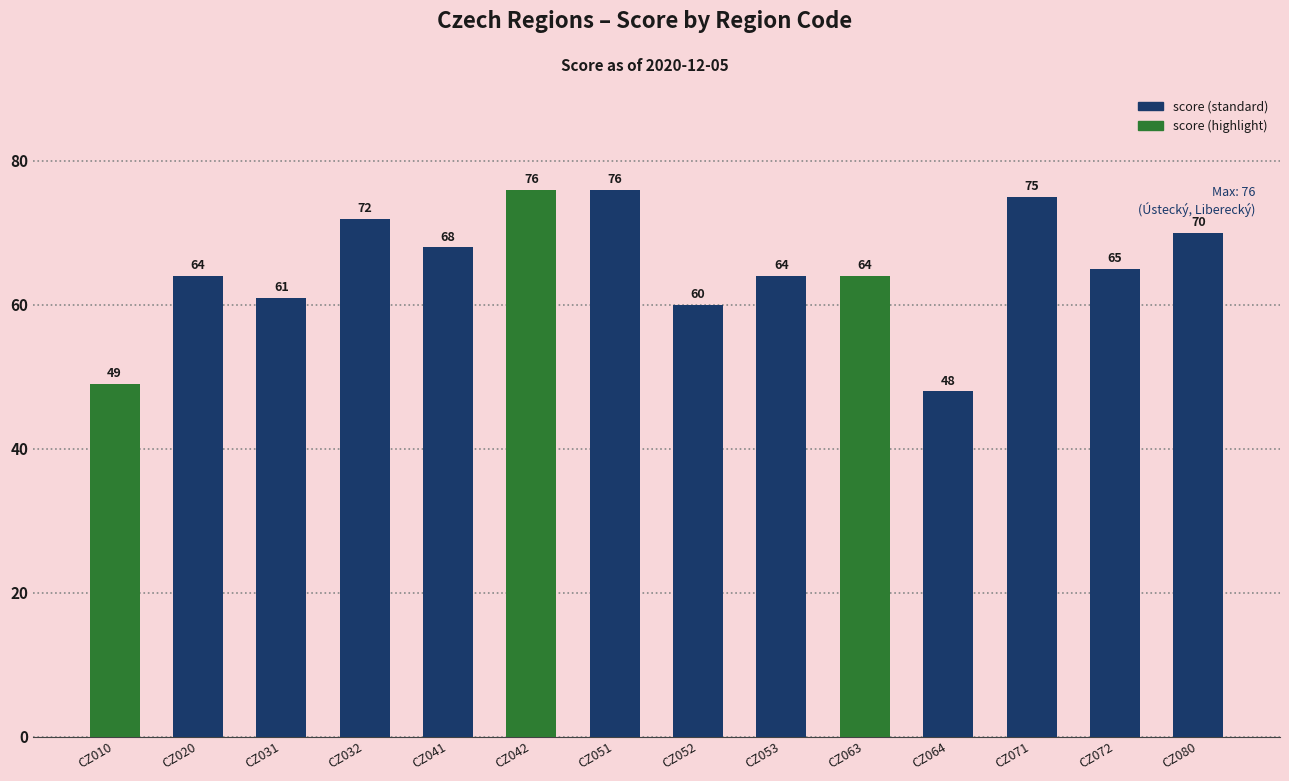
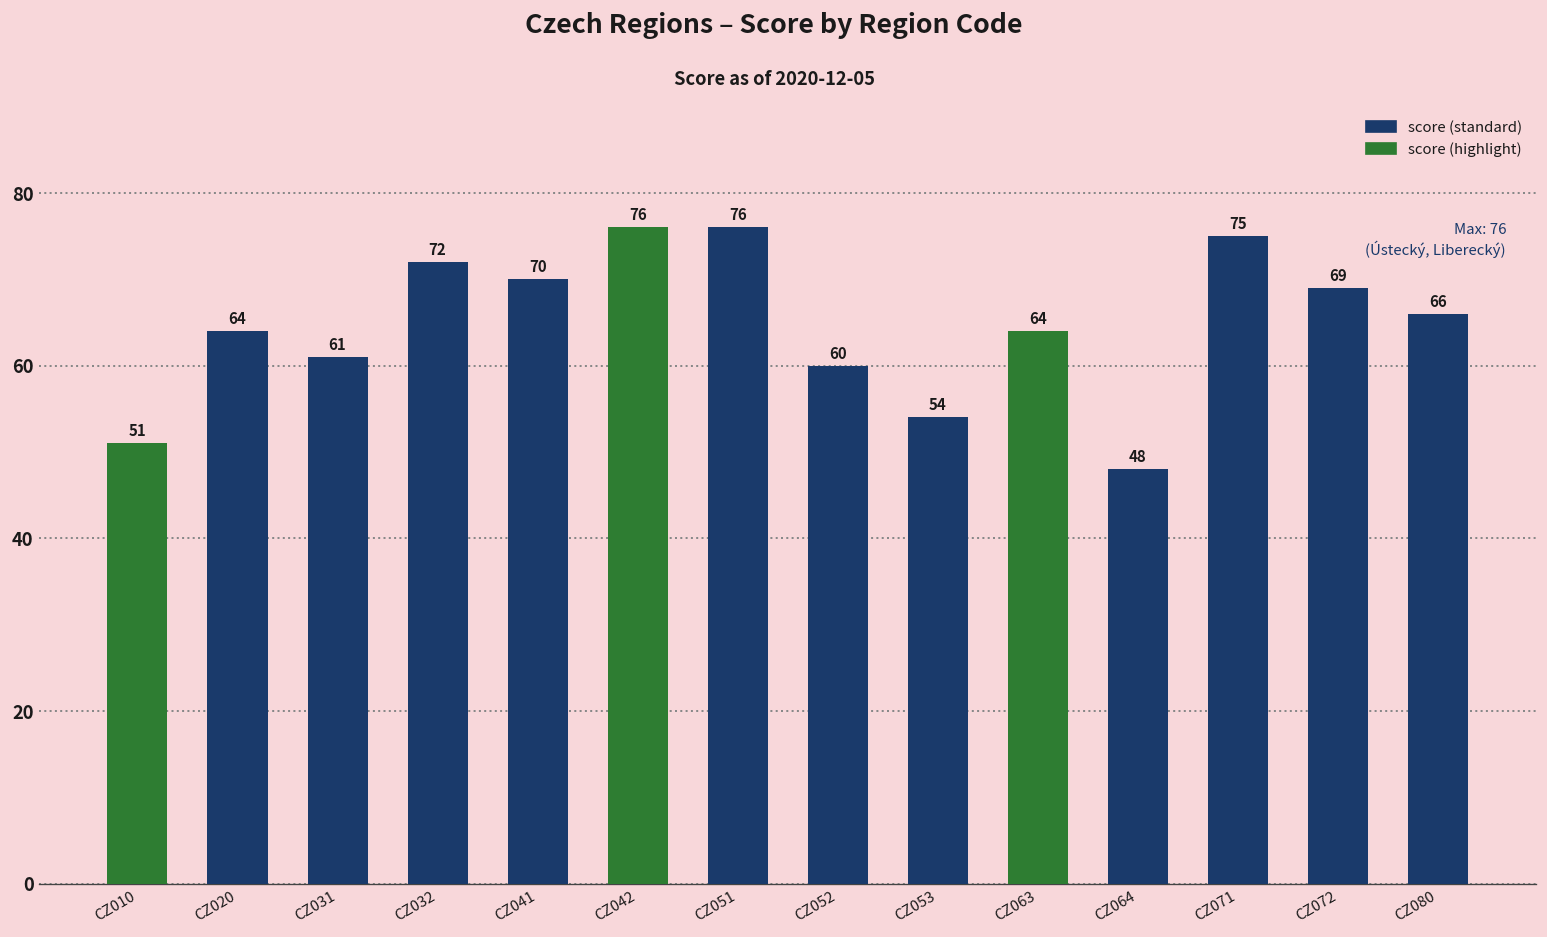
  {
-   "CZ010": 49,
+   "CZ010": 51,
    "CZ020": 64,
    "CZ031": 61,
    "CZ032": 72,
-   "CZ041": 68,
+   "CZ041": 70,
    "CZ042": 76,
    "CZ051": 76,
    "CZ052": 60,
-   "CZ053": 64,
+   "CZ053": 54,
    "CZ063": 64,
    "CZ064": 48,
    "CZ071": 75,
-   "CZ072": 65,
-   "CZ080": 70
+   "CZ072": 69,
+   "CZ080": 66
  }
